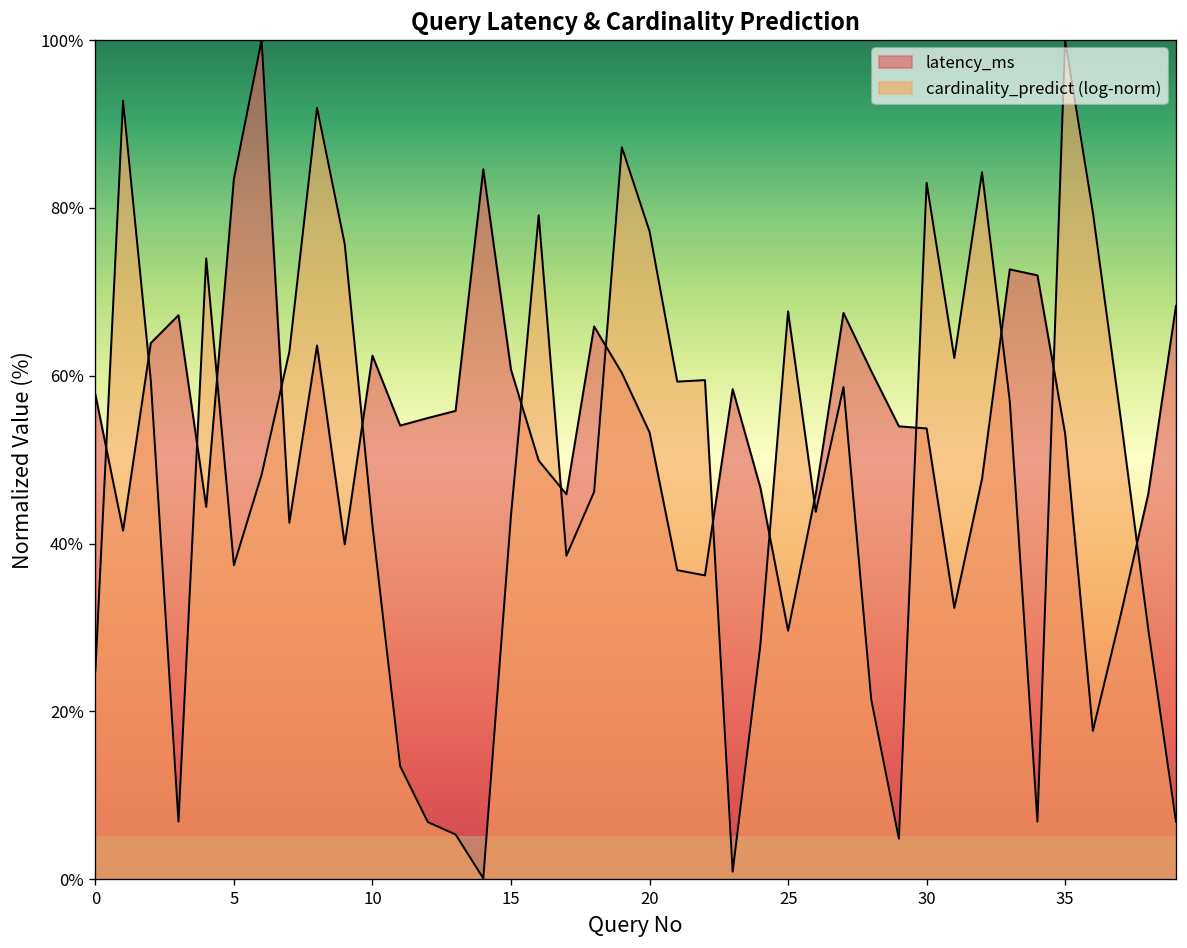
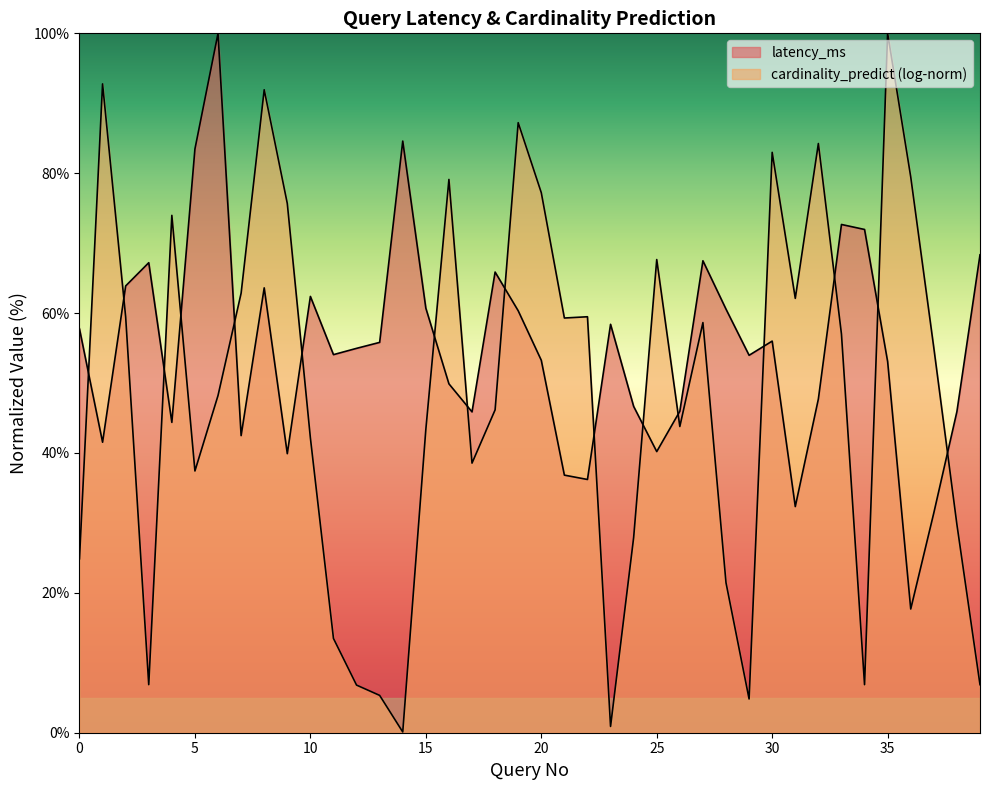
  {
    "latency_ms": {
      "0": "58%",
      "5": "83%",
      "10": "62%",
      "15": "61%",
      "20": "53%",
-     "25": "30%",
-     "30": "54%",
+     "25": "40%",
+     "30": "56%",
      "35": "53%"
    },
    "cardinality_predict (log-norm)": {
      "0": "25%",
      "5": "37%",
      "10": "42%",
      "15": "43%",
      "20": "77%",
      "25": "68%",
      "30": "83%",
      "35": "100%"
    }
  }
